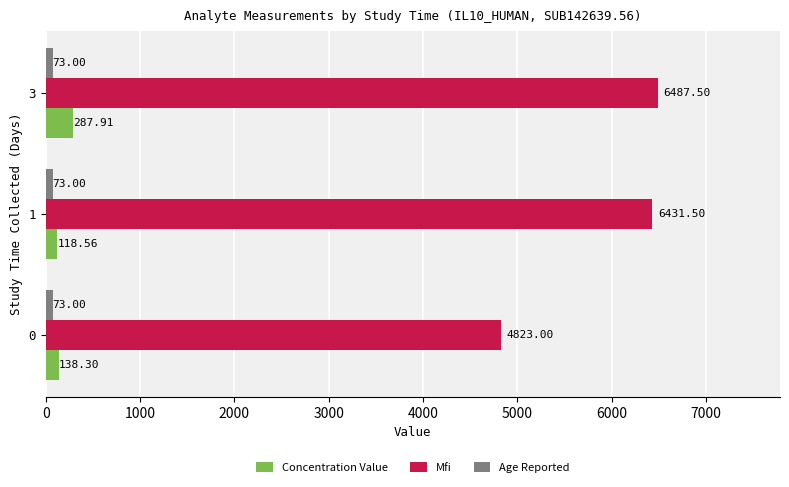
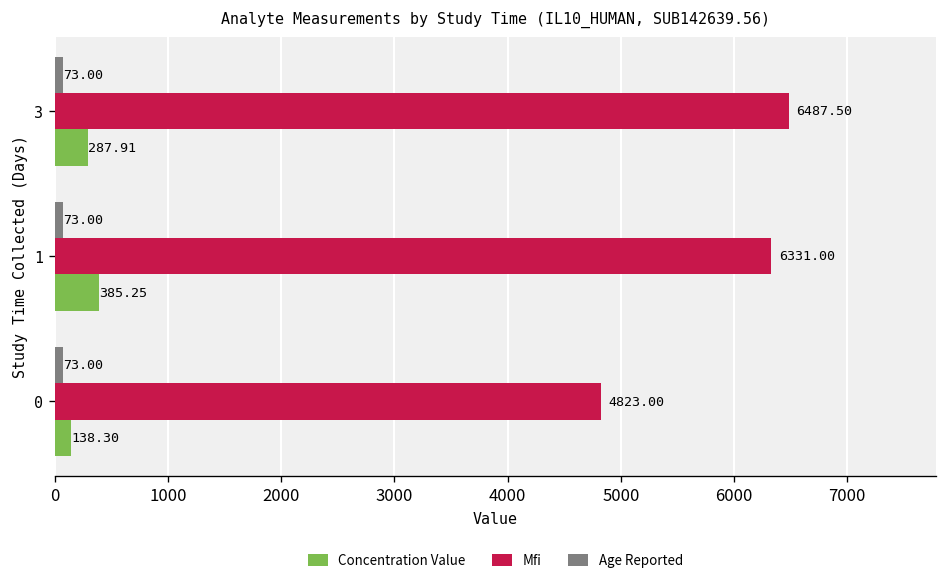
  {
    "Concentration Value": {
      "3": 287.91,
-     "1": 118.56,
+     "1": 385.25,
      "0": 138.30
    },
    "Mfi": {
      "3": 6487.50,
-     "1": 6431.50,
+     "1": 6331.00,
      "0": 4823.00
    },
    "Age Reported": {
      "3": 73.00,
      "1": 73.00,
      "0": 73.00
    }
  }
